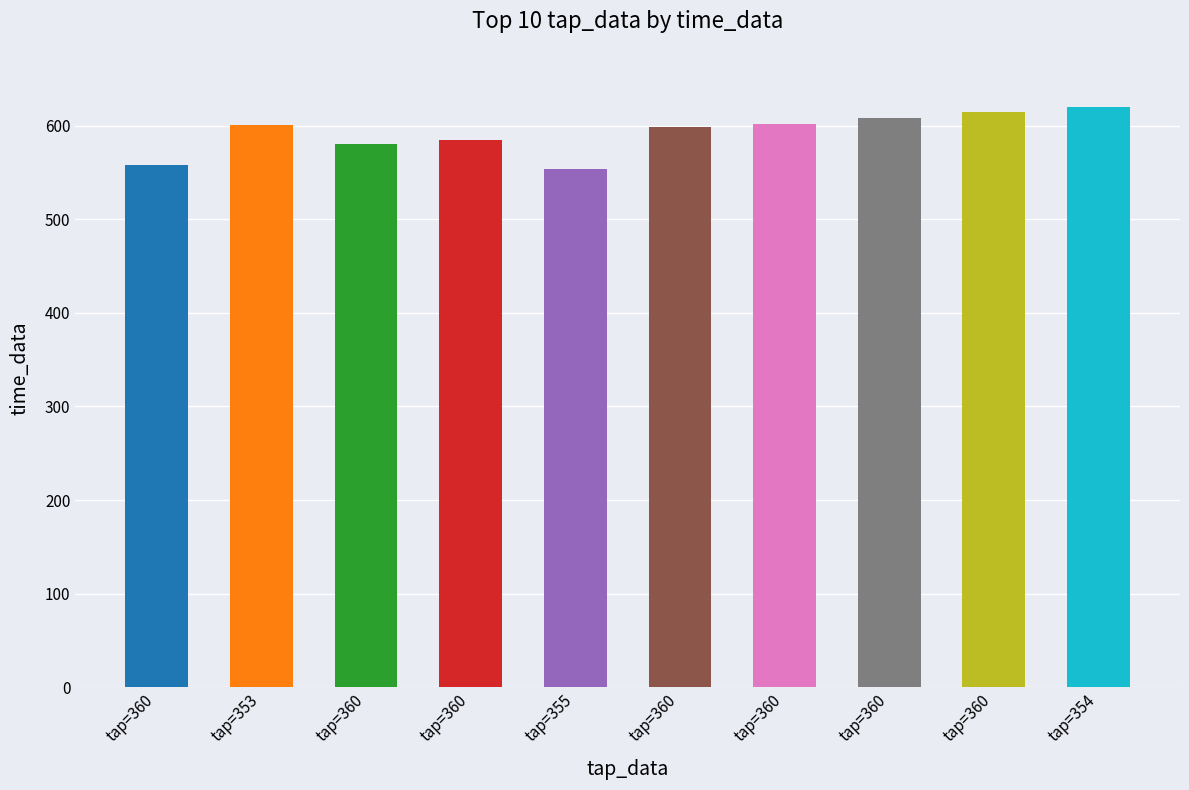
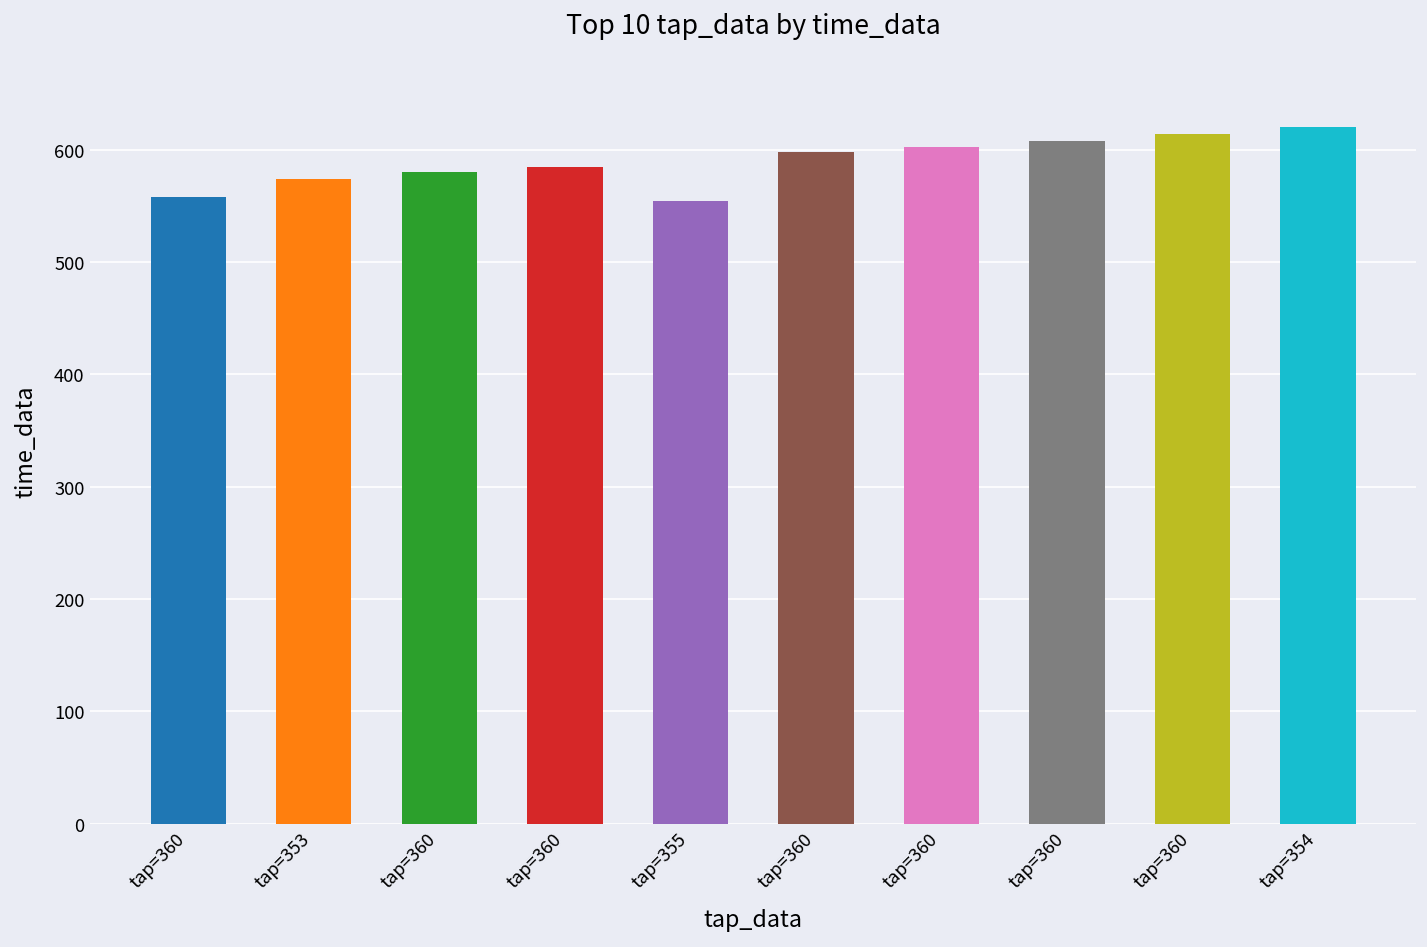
  {
-   "tap=353": 600,
+   "tap=353": 570,
    "tap=355": 550,
    "tap=354": 620
  }
